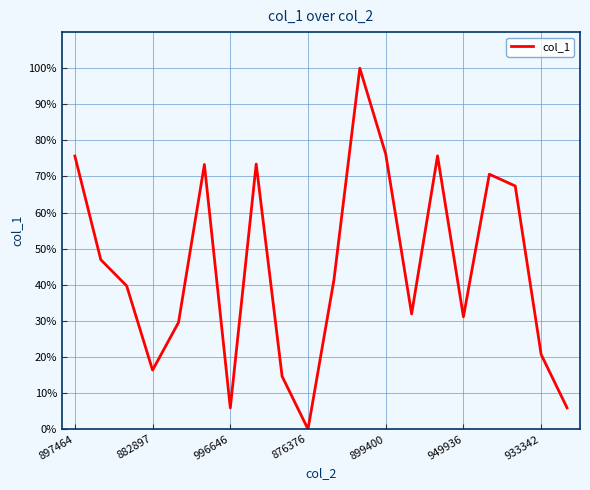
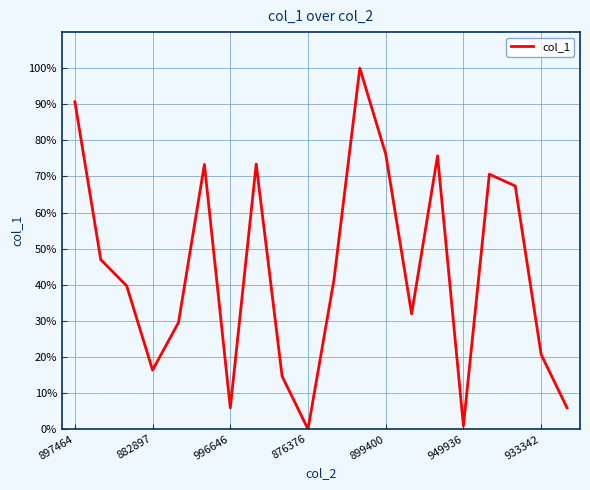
  {
-   "897464": "76%",
+   "897464": "91%",
    "882897": "16%",
    "996646": "6%",
    "876376": "0%",
    "899400": "76%",
-   "949936": "31%",
+   "949936": "1%",
    "933342": "21%"
  }
